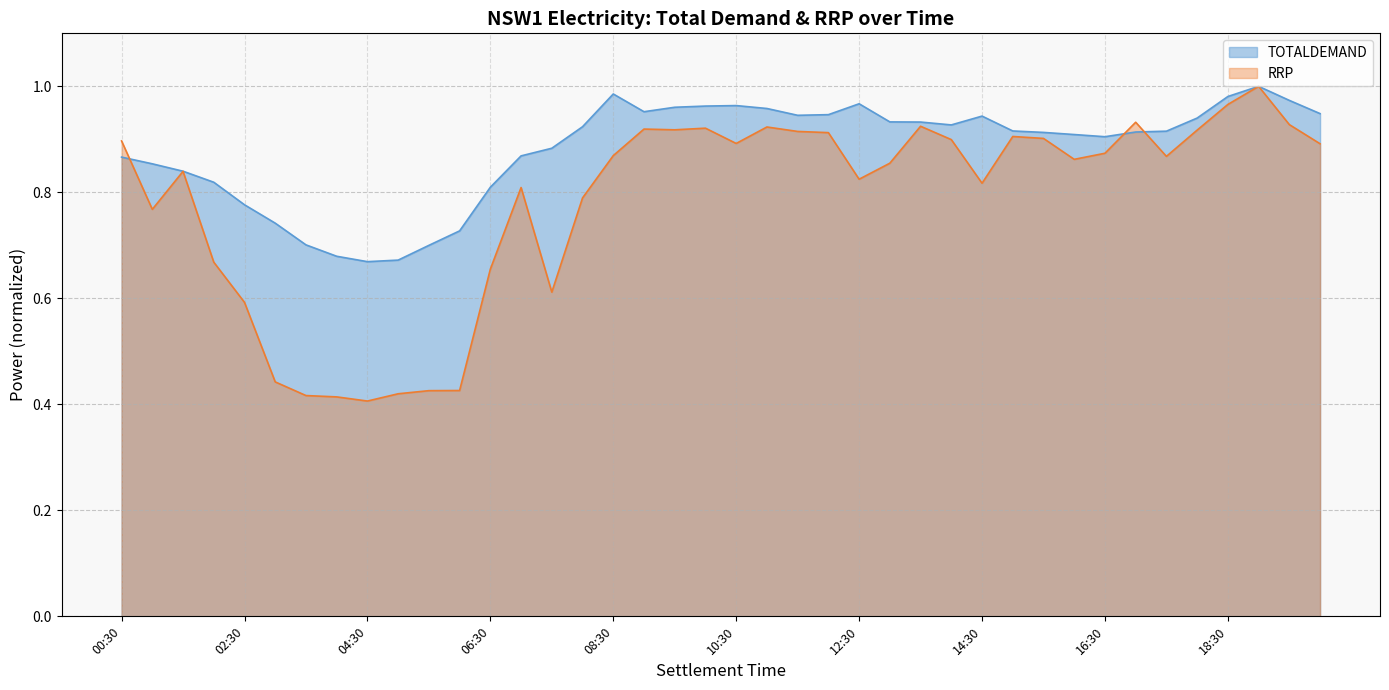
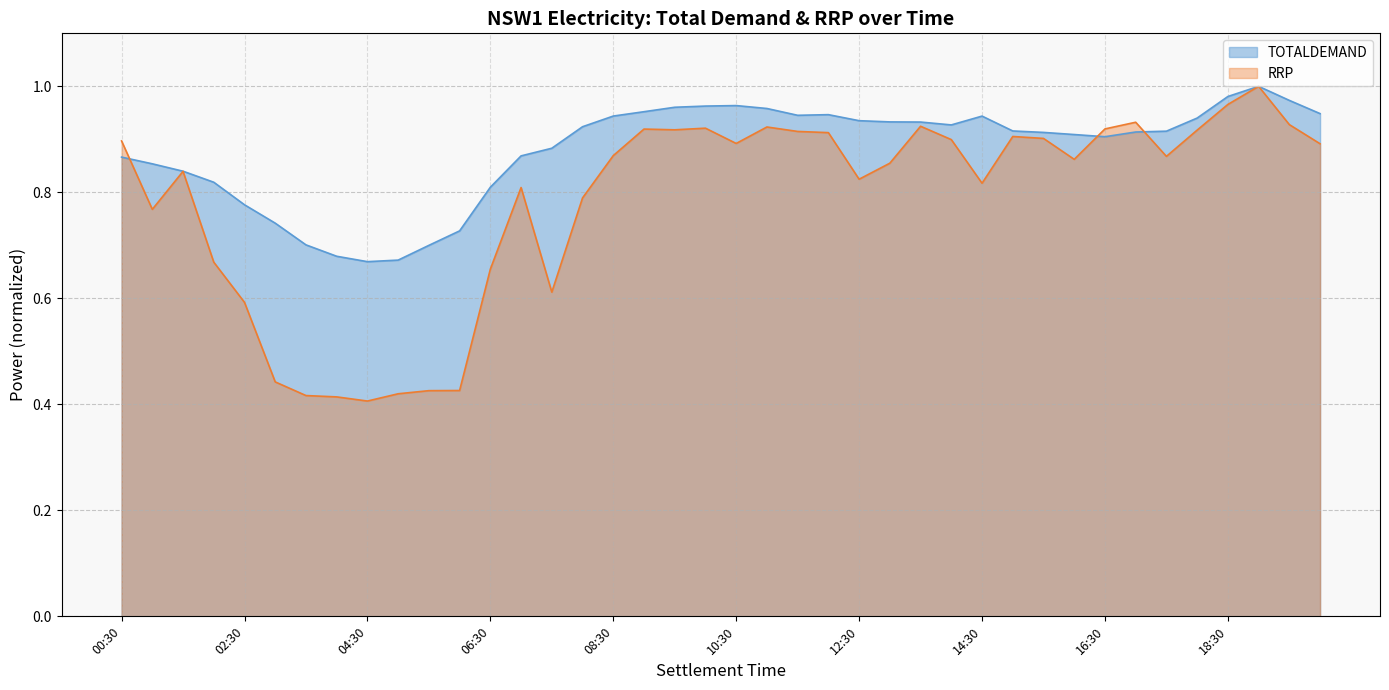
  {
    "TOTALDEMAND": {
      "00:30": 0.87,
      "02:30": 0.78,
      "04:30": 0.67,
      "06:30": 0.81,
-     "08:30": 0.99,
+     "08:30": 0.94,
      "10:30": 0.96,
-     "12:30": 0.97,
+     "12:30": 0.94,
      "14:30": 0.94,
      "16:30": 0.90,
      "18:30": 0.98
    },
    "RRP": {
      "00:30": 0.90,
      "02:30": 0.59,
      "04:30": 0.41,
      "06:30": 0.66,
      "08:30": 0.87,
      "10:30": 0.89,
      "12:30": 0.82,
      "14:30": 0.82,
-     "16:30": 0.87,
+     "16:30": 0.92,
      "18:30": 0.97
    }
  }
